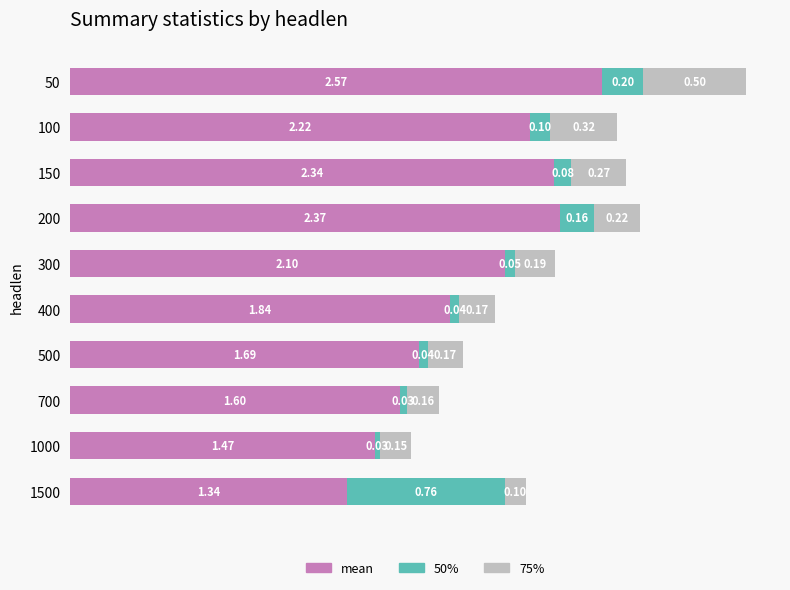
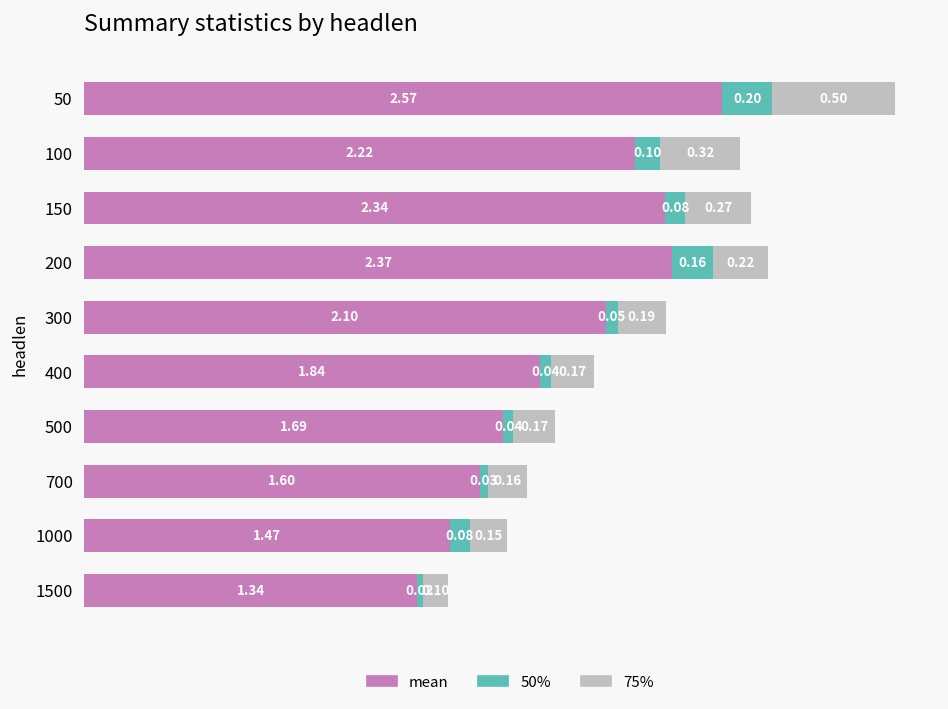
  {
    "mean": {
      "50": 2.57,
      "100": 2.22,
      "150": 2.34,
      "200": 2.37,
      "300": 2.10,
      "400": 1.84,
      "500": 1.69,
      "700": 1.60,
      "1000": 1.47,
      "1500": 1.34
    },
    "50%": {
      "50": 0.20,
      "100": 0.10,
      "150": 0.08,
      "200": 0.16,
      "300": 0.05,
      "400": 0.04,
      "500": 0.04,
-     "1000": 0.03,
-     "1500": 0.76
+     "1000": 0.08,
+     "1500": 0.02
    },
    "75%": {
      "50": 0.50,
      "100": 0.32,
      "150": 0.27,
      "200": 0.22,
      "300": 0.19,
      "400": 0.17,
      "500": 0.17,
      "1500": 0.10
    }
  }
